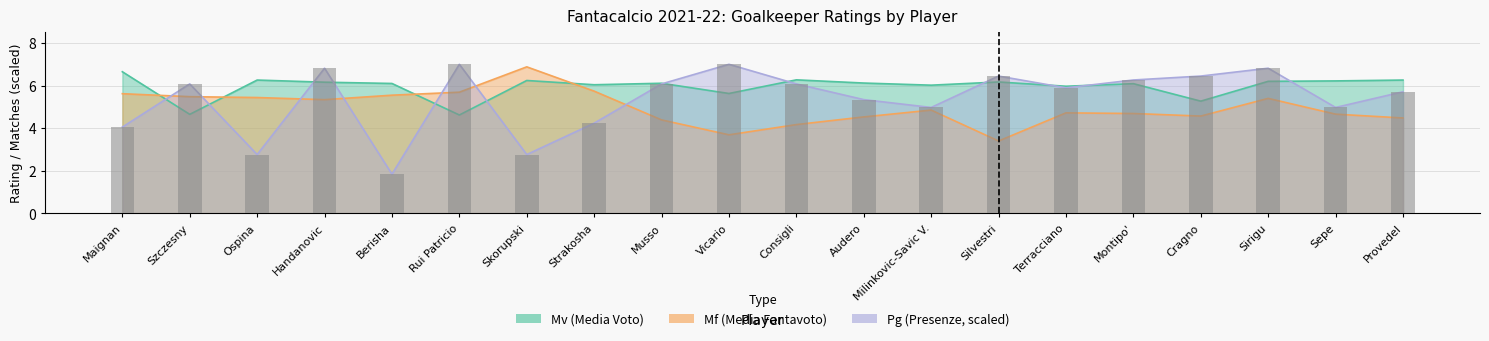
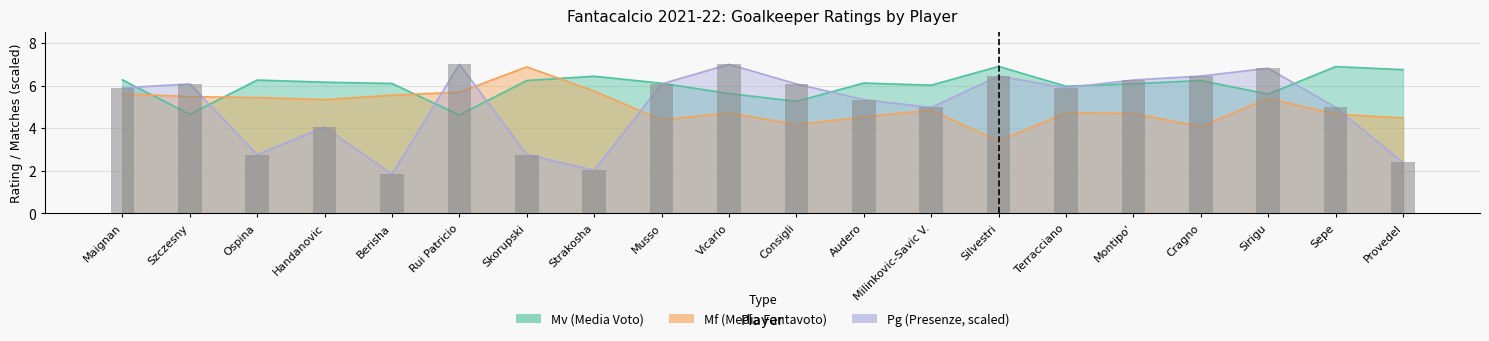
  {
    "Mv (Media Voto)": {
-     "Maignan": 6.7,
+     "Maignan": 6.3,
      "Szczesny": 4.7,
      "Ospina": 6.3,
      "Handanovic": 6.2,
      "Berisha": 6.1,
      "Rui Patricio": 4.6,
      "Skorupski": 6.2,
-     "Strakosha": 6.0,
+     "Strakosha": 6.4,
      "Vicario": 5.6,
-     "Consigli": 6.3,
+     "Consigli": 5.3,
      "Audero": 6.1,
      "Milinkovic-Savic V.": 6.0,
-     "Silvestri": 6.2,
+     "Silvestri": 6.9,
      "Montipo'": 6.1,
-     "Cragno": 5.3,
-     "Sirigu": 6.2,
-     "Sepe": 6.2,
-     "Provedel": 6.3
+     "Cragno": 6.2,
+     "Sirigu": 5.6,
+     "Sepe": 6.9,
+     "Provedel": 6.8
    },
    "Mf (Media Fantavoto)": {
      "Maignan": 5.6,
      "Szczesny": 5.5,
      "Ospina": 5.4,
      "Handanovic": 5.3,
      "Berisha": 5.6,
      "Rui Patricio": 5.7,
      "Skorupski": 6.9,
      "Strakosha": 5.7,
      "Musso": 4.4,
-     "Vicario": 3.7,
+     "Vicario": 4.7,
      "Consigli": 4.2,
      "Audero": 4.5,
      "Milinkovic-Savic V.": 4.9,
      "Silvestri": 3.4,
      "Terracciano": 4.7,
      "Montipo'": 4.7,
-     "Cragno": 4.6,
+     "Cragno": 4.1,
      "Sirigu": 5.4,
      "Sepe": 4.7,
      "Provedel": 4.5
    },
    "Pg (Presenze, scaled)": {
-     "Maignan": 4.1,
+     "Maignan": 5.9,
      "Szczesny": 6.1,
      "Ospina": 2.8,
-     "Handanovic": 6.8,
+     "Handanovic": 4.1,
      "Berisha": 1.8,
      "Rui Patricio": 7.0,
      "Skorupski": 2.8,
-     "Strakosha": 4.2,
+     "Strakosha": 2.0,
      "Vicario": 7.0,
      "Consigli": 6.1,
      "Audero": 5.3,
      "Milinkovic-Savic V.": 5.0,
      "Silvestri": 6.4,
      "Montipo'": 6.3,
      "Cragno": 6.4,
      "Sirigu": 6.8,
      "Sepe": 5.0,
-     "Provedel": 5.7
+     "Provedel": 2.4
    }
  }
